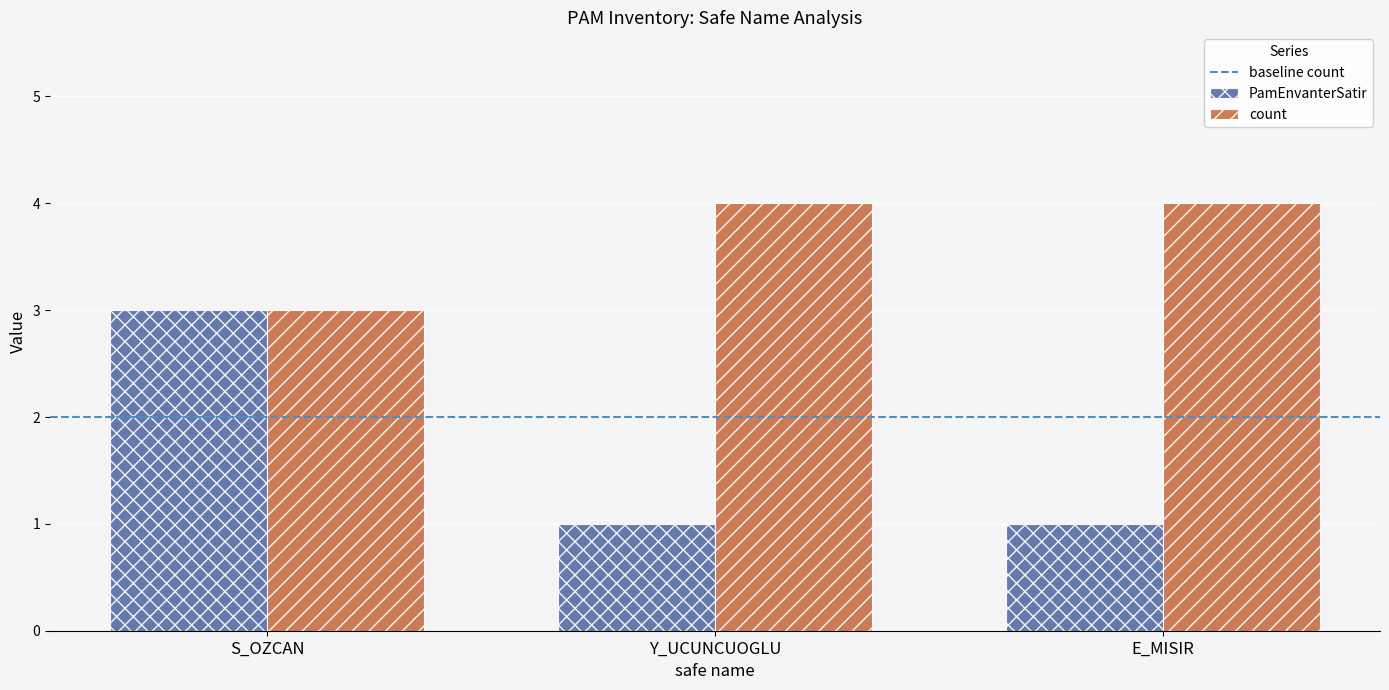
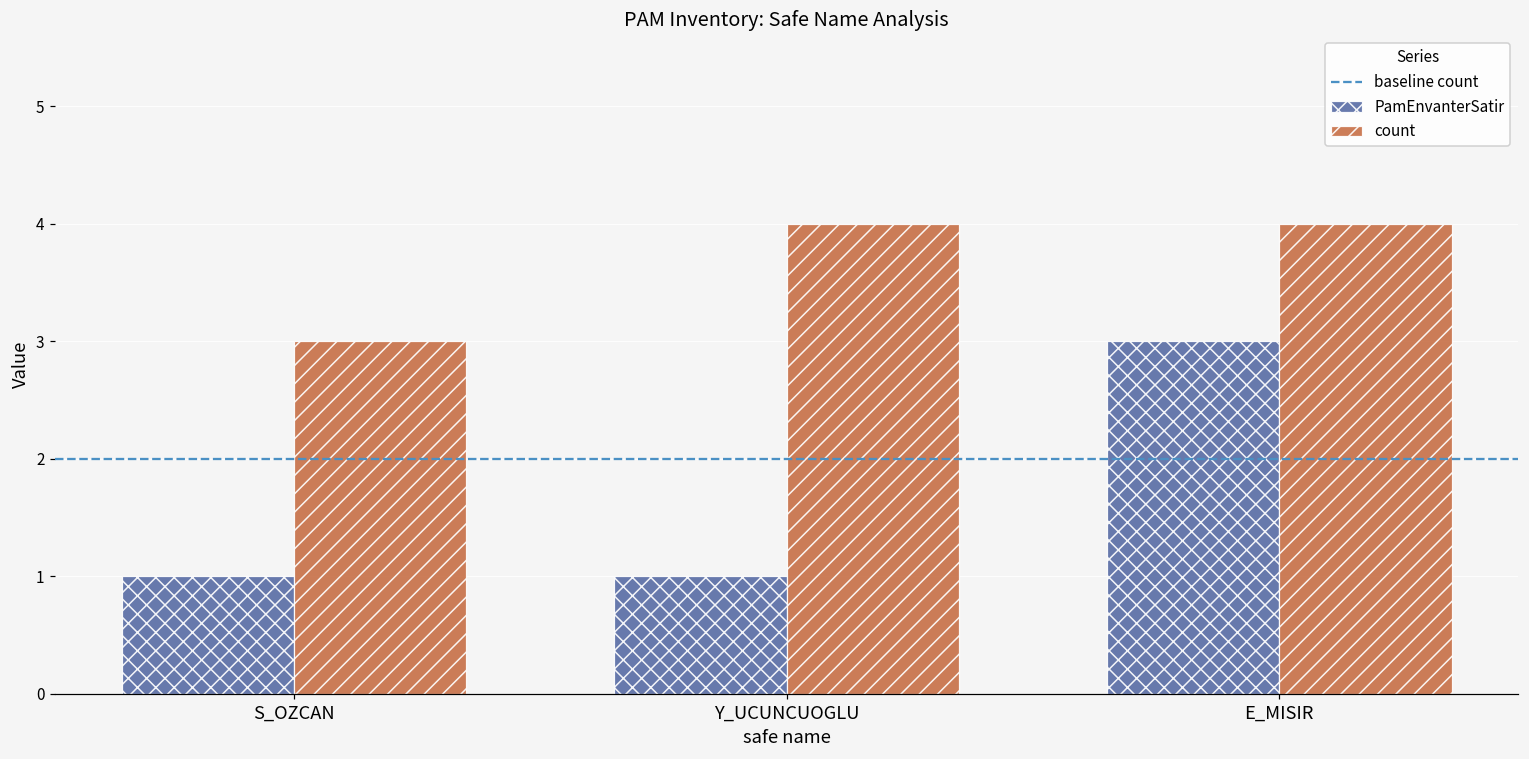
  {
    "PamEnvanterSatir": {
-     "S_OZCAN": 3,
+     "S_OZCAN": 1,
      "Y_UCUNCUOGLU": 1,
-     "E_MISIR": 1
+     "E_MISIR": 3
    },
    "count": {
      "S_OZCAN": 3,
      "Y_UCUNCUOGLU": 4,
      "E_MISIR": 4
    }
  }
